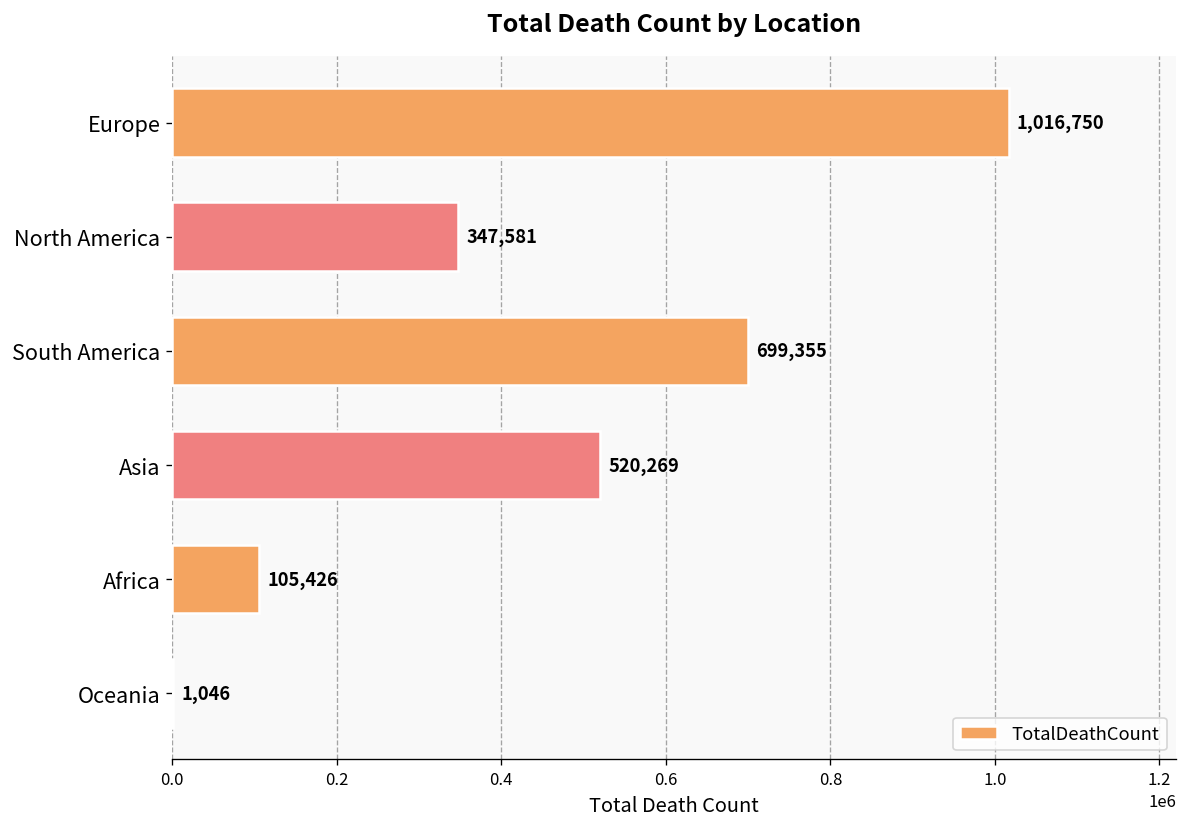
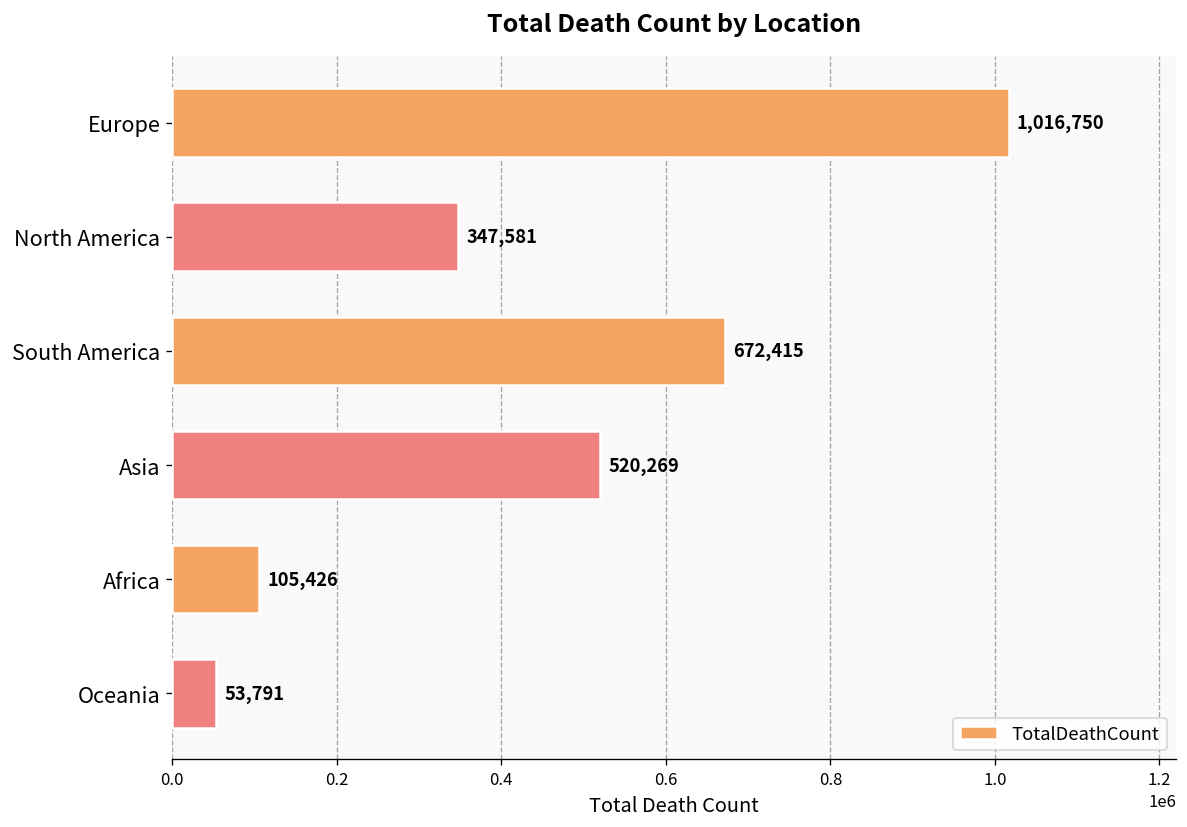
  {
    "Europe": "1,016,750",
    "North America": "347,581",
-   "South America": "699,355",
+   "South America": "672,415",
    "Asia": "520,269",
    "Africa": "105,426",
-   "Oceania": "1,046"
+   "Oceania": "53,791"
  }
